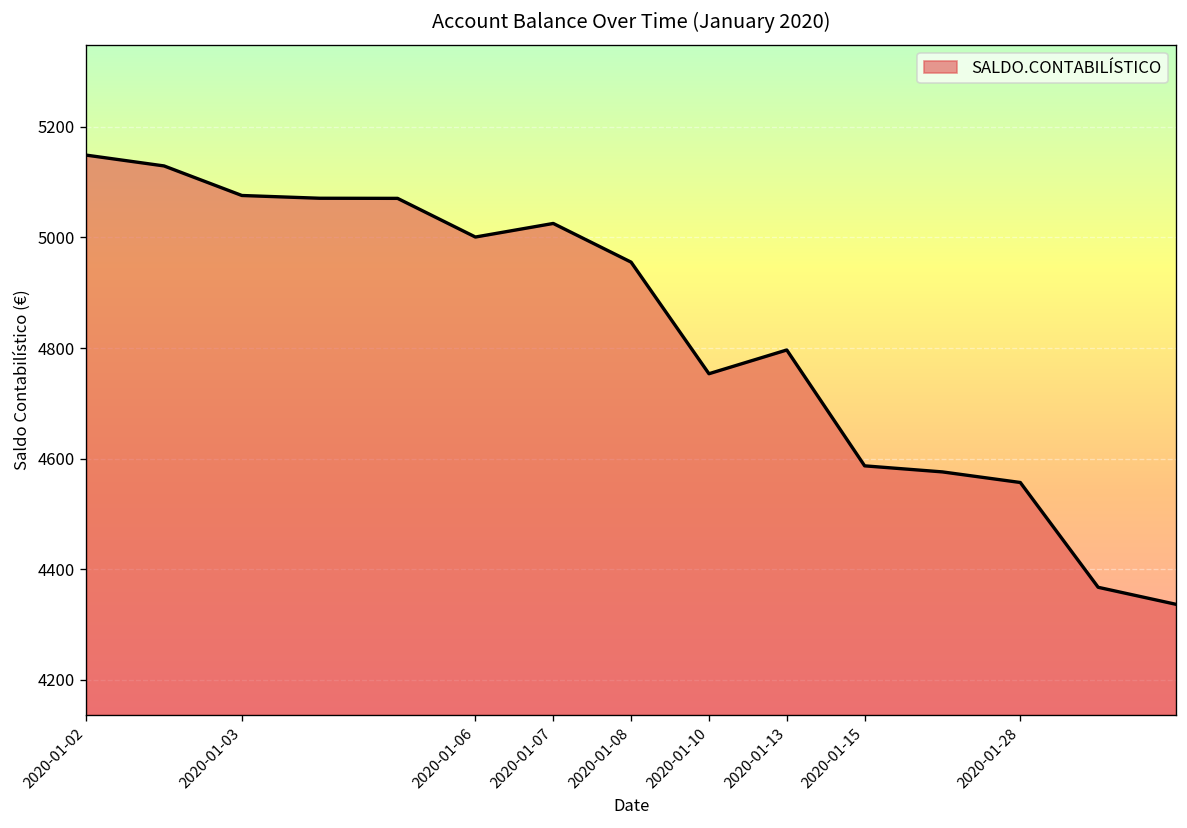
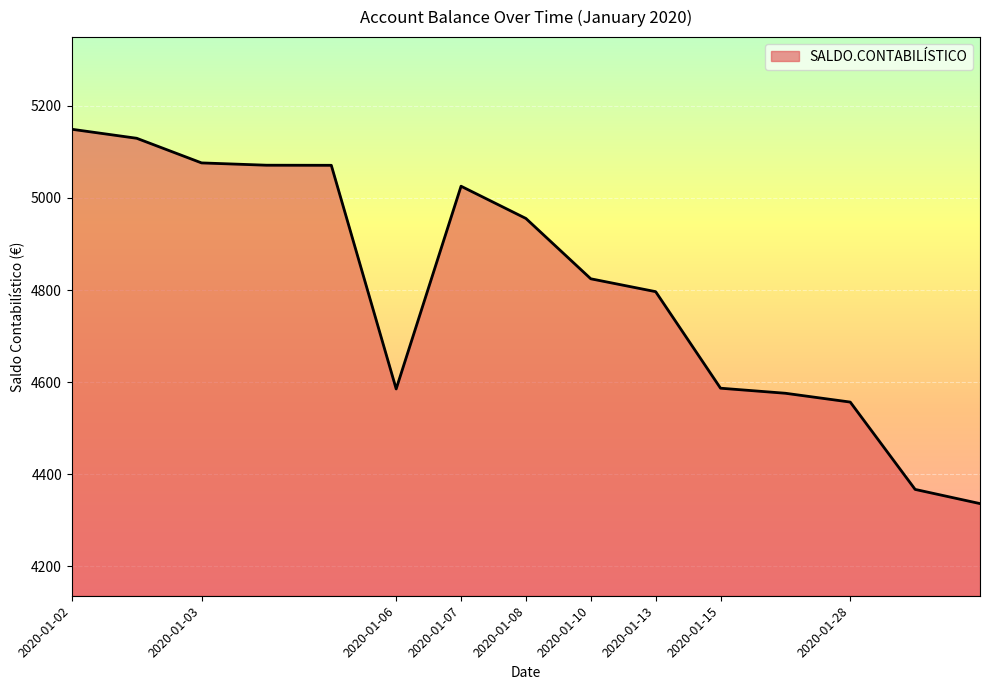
  {
-   "2020-01-06": 5000,
+   "2020-01-06": 4590,
    "2020-01-07": 5030,
    "2020-01-08": 4960,
-   "2020-01-10": 4750,
+   "2020-01-10": 4820,
    "2020-01-13": 4800
  }
